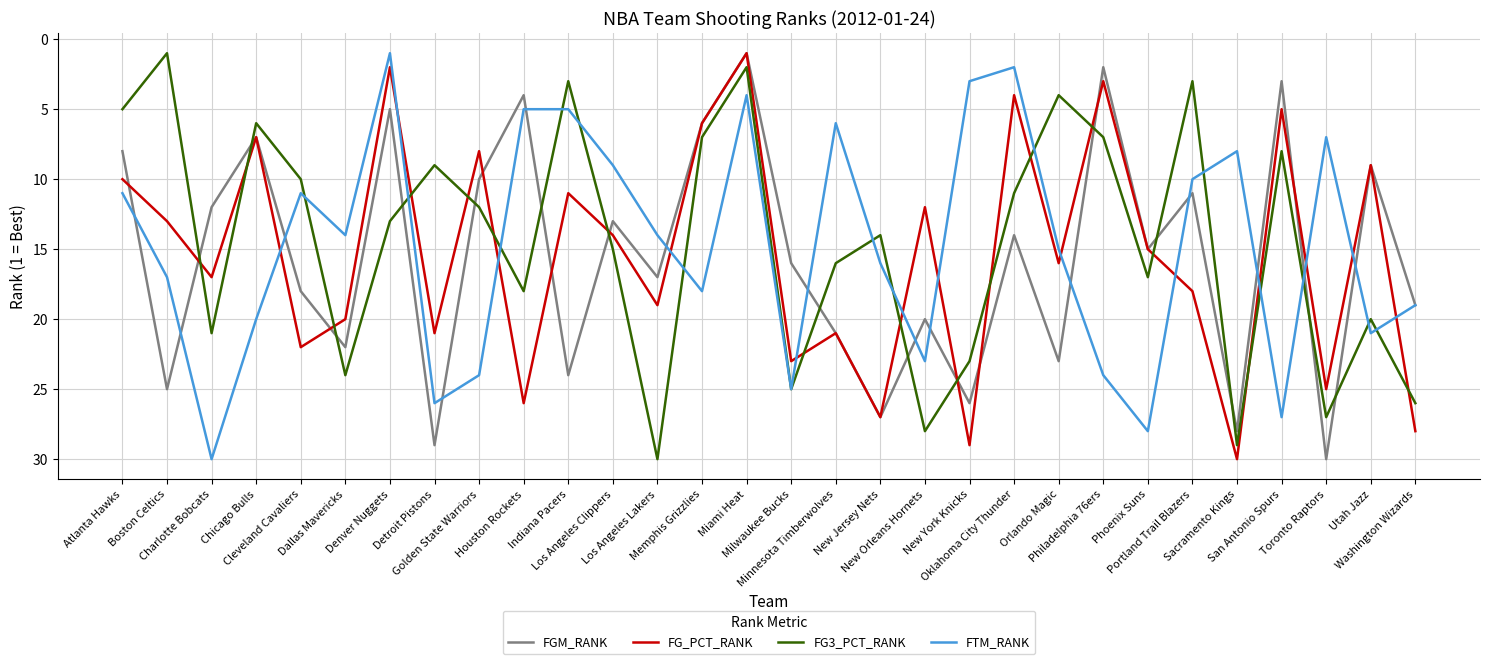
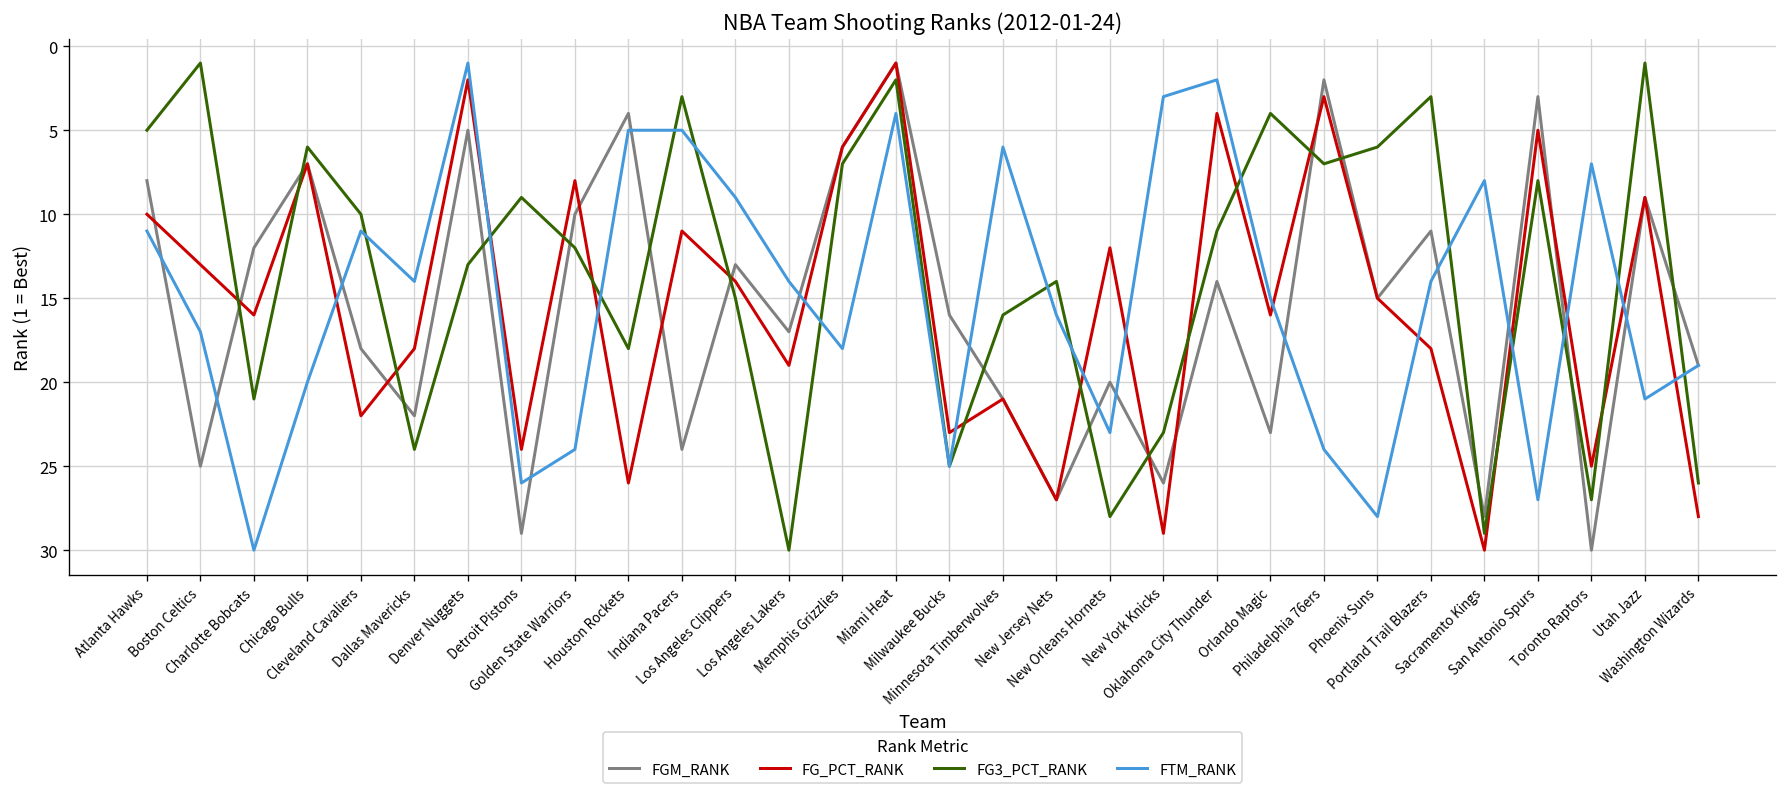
  {
    "FGM_RANK": {
      "Atlanta Hawks": 8,
      "Boston Celtics": 25,
      "Charlotte Bobcats": 12,
      "Cleveland Cavaliers": 18,
      "Dallas Mavericks": 22,
      "Denver Nuggets": 5,
      "Detroit Pistons": 29,
      "Golden State Warriors": 10,
      "Houston Rockets": 4,
      "Indiana Pacers": 24,
      "Los Angeles Clippers": 13,
      "Los Angeles Lakers": 17,
      "Milwaukee Bucks": 16,
      "New Orleans Hornets": 20,
      "New York Knicks": 26,
      "Oklahoma City Thunder": 14,
      "Orlando Magic": 23,
      "Philadelphia 76ers": 2,
      "Portland Trail Blazers": 11,
      "Sacramento Kings": 28,
      "San Antonio Spurs": 3,
      "Toronto Raptors": 30
    },
    "FG_PCT_RANK": {
      "Atlanta Hawks": 10,
      "Boston Celtics": 13,
-     "Charlotte Bobcats": 17,
+     "Charlotte Bobcats": 16,
      "Cleveland Cavaliers": 22,
-     "Dallas Mavericks": 20,
+     "Dallas Mavericks": 18,
      "Denver Nuggets": 2,
-     "Detroit Pistons": 21,
+     "Detroit Pistons": 24,
      "Golden State Warriors": 8,
      "Houston Rockets": 26,
      "Indiana Pacers": 11,
      "Los Angeles Clippers": 14,
      "Los Angeles Lakers": 19,
      "Milwaukee Bucks": 23,
      "New Orleans Hornets": 12,
      "New York Knicks": 29,
      "Oklahoma City Thunder": 4,
      "Orlando Magic": 16,
      "Philadelphia 76ers": 3,
      "Portland Trail Blazers": 18,
      "Sacramento Kings": 30,
      "San Antonio Spurs": 5,
      "Toronto Raptors": 25,
      "Washington Wizards": 28
    },
    "FG3_PCT_RANK": {
      "Atlanta Hawks": 5,
      "Boston Celtics": 1,
      "Charlotte Bobcats": 21,
      "Chicago Bulls": 6,
      "Cleveland Cavaliers": 10,
      "Dallas Mavericks": 24,
      "Denver Nuggets": 13,
      "Detroit Pistons": 9,
      "Golden State Warriors": 12,
      "Houston Rockets": 18,
      "Indiana Pacers": 3,
      "Los Angeles Clippers": 15,
      "Los Angeles Lakers": 30,
      "Memphis Grizzlies": 7,
      "Miami Heat": 2,
      "Minnesota Timberwolves": 16,
      "New Jersey Nets": 14,
      "New Orleans Hornets": 28,
      "New York Knicks": 23,
      "Oklahoma City Thunder": 11,
      "Orlando Magic": 4,
      "Philadelphia 76ers": 7,
-     "Phoenix Suns": 17,
+     "Phoenix Suns": 6,
      "Portland Trail Blazers": 3,
      "Sacramento Kings": 29,
      "San Antonio Spurs": 8,
      "Toronto Raptors": 27,
-     "Utah Jazz": 20,
+     "Utah Jazz": 1,
      "Washington Wizards": 26
    },
    "FTM_RANK": {
      "Atlanta Hawks": 11,
      "Boston Celtics": 17,
      "Charlotte Bobcats": 30,
      "Chicago Bulls": 20,
      "Cleveland Cavaliers": 11,
      "Dallas Mavericks": 14,
      "Denver Nuggets": 1,
      "Detroit Pistons": 26,
      "Golden State Warriors": 24,
      "Houston Rockets": 5,
      "Indiana Pacers": 5,
      "Los Angeles Clippers": 9,
      "Los Angeles Lakers": 14,
      "Memphis Grizzlies": 18,
      "Miami Heat": 4,
      "Minnesota Timberwolves": 6,
      "New Jersey Nets": 16,
      "New Orleans Hornets": 23,
      "New York Knicks": 3,
      "Oklahoma City Thunder": 2,
      "Orlando Magic": 15,
      "Philadelphia 76ers": 24,
      "Phoenix Suns": 28,
-     "Portland Trail Blazers": 10,
+     "Portland Trail Blazers": 14,
      "Sacramento Kings": 8,
      "San Antonio Spurs": 27,
      "Toronto Raptors": 7,
      "Utah Jazz": 21
    }
  }
